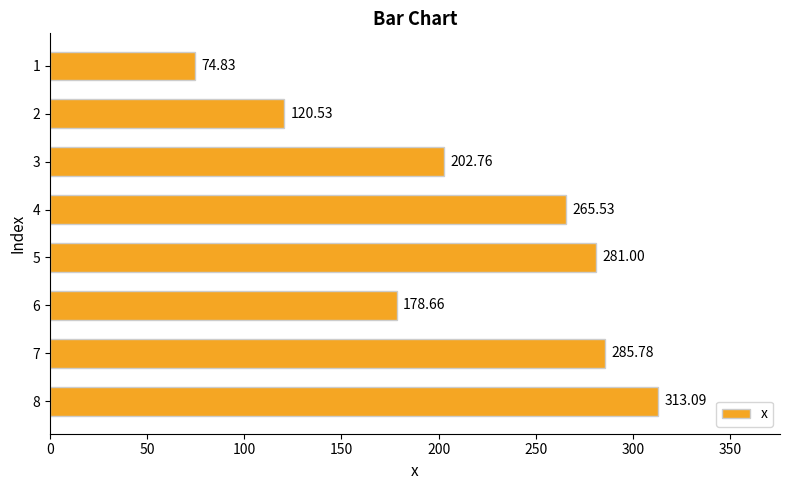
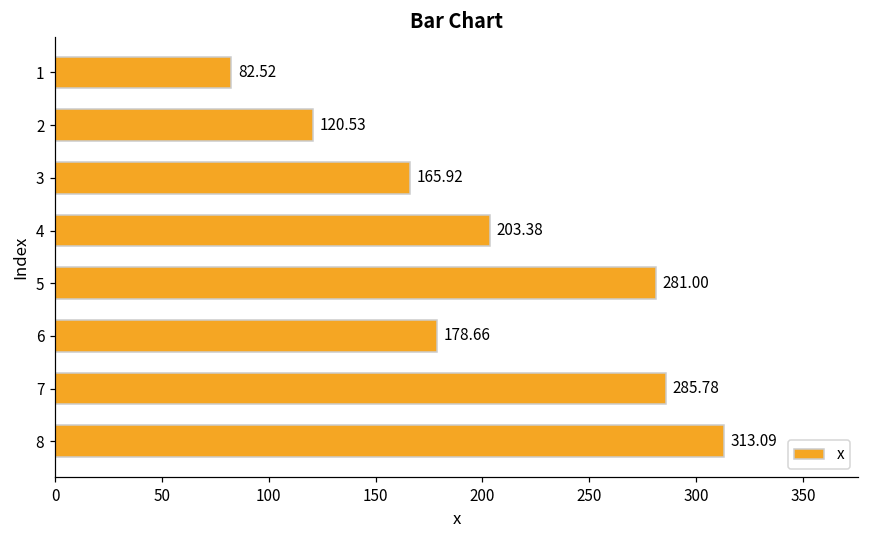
  {
-   "1": 74.83,
+   "1": 82.52,
    "2": 120.53,
-   "3": 202.76,
-   "4": 265.53,
+   "3": 165.92,
+   "4": 203.38,
    "5": 281.00,
    "6": 178.66,
    "7": 285.78,
    "8": 313.09
  }
